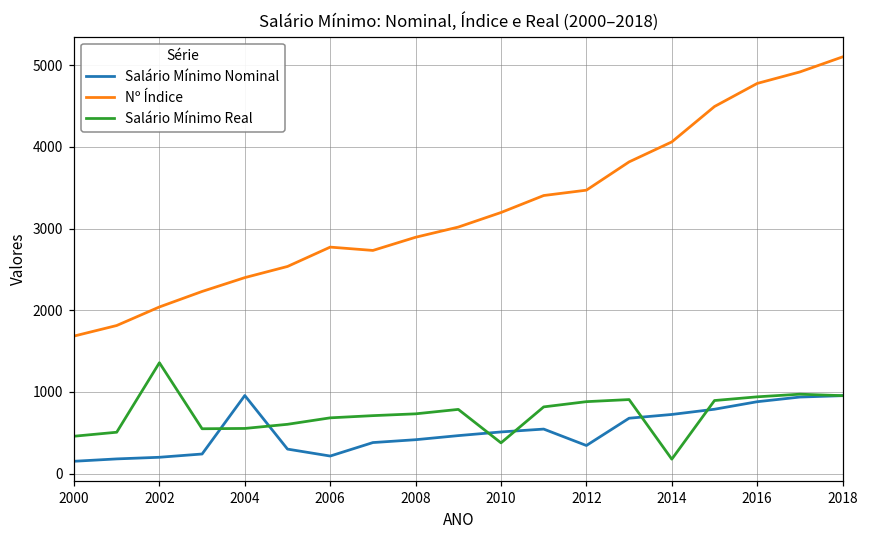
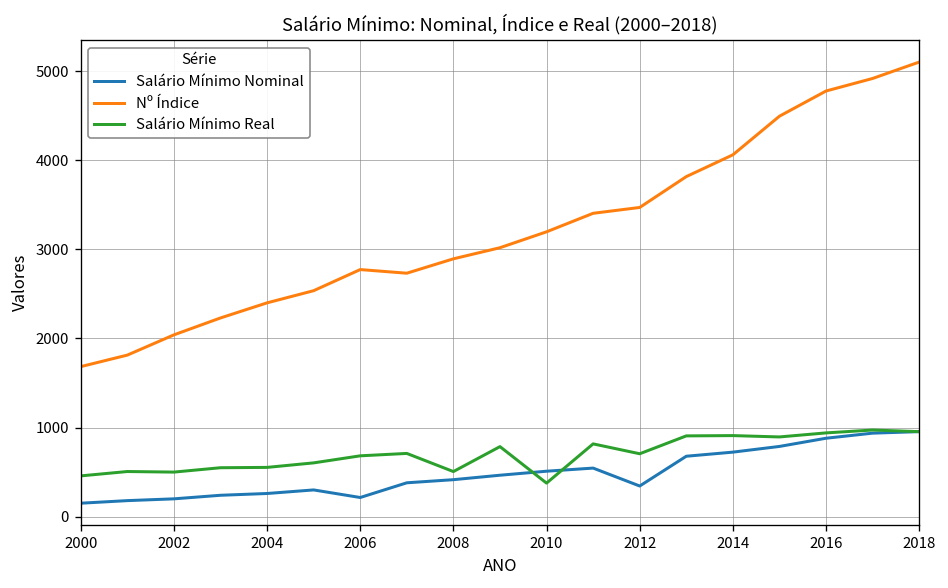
  {
    "Salário Mínimo Nominal": {
      "2000": 200,
      "2002": 200,
-     "2004": 1000,
+     "2004": 300,
      "2006": 200,
      "2008": 400,
      "2010": 500,
      "2012": 300,
      "2014": 700,
      "2016": 900
    },
    "Nº Índice": {
      "2000": 1700,
      "2002": 2000,
      "2004": 2400,
      "2006": 2800,
      "2008": 2900,
      "2010": 3200,
      "2012": 3500,
      "2014": 4100,
      "2016": 4800,
      "2018": 5100
    },
    "Salário Mínimo Real": {
      "2000": 500,
-     "2002": 1400,
+     "2002": 500,
      "2004": 600,
      "2006": 700,
-     "2008": 700,
+     "2008": 500,
      "2010": 400,
-     "2012": 900,
-     "2014": 200,
+     "2012": 700,
+     "2014": 900,
      "2016": 900
    }
  }
